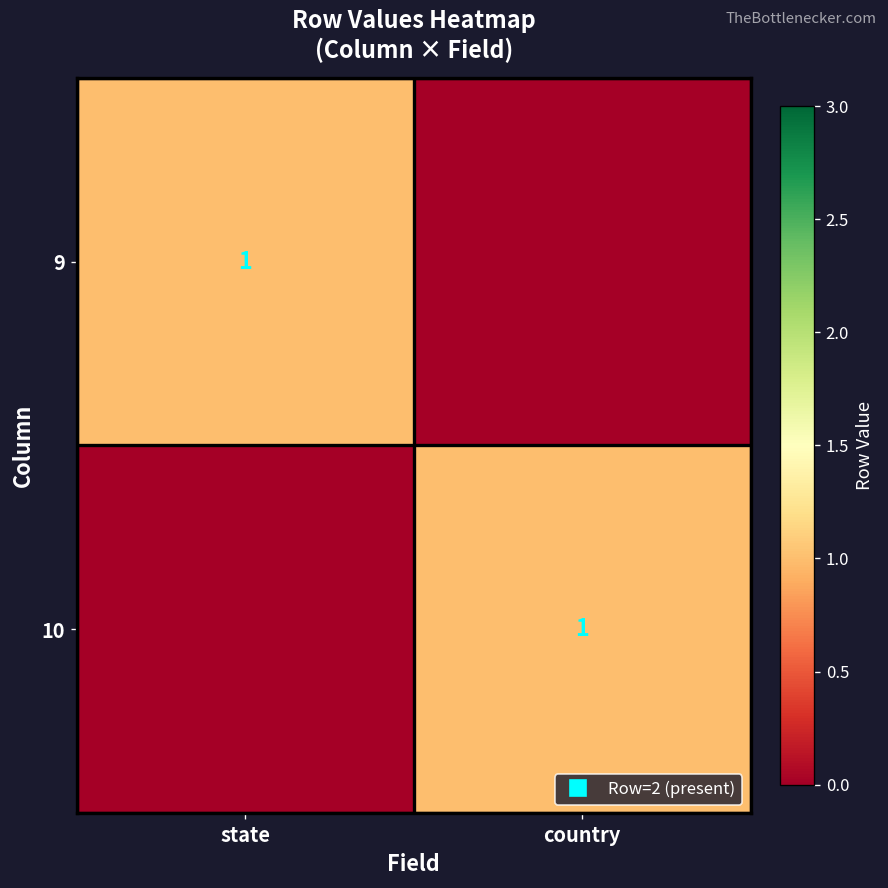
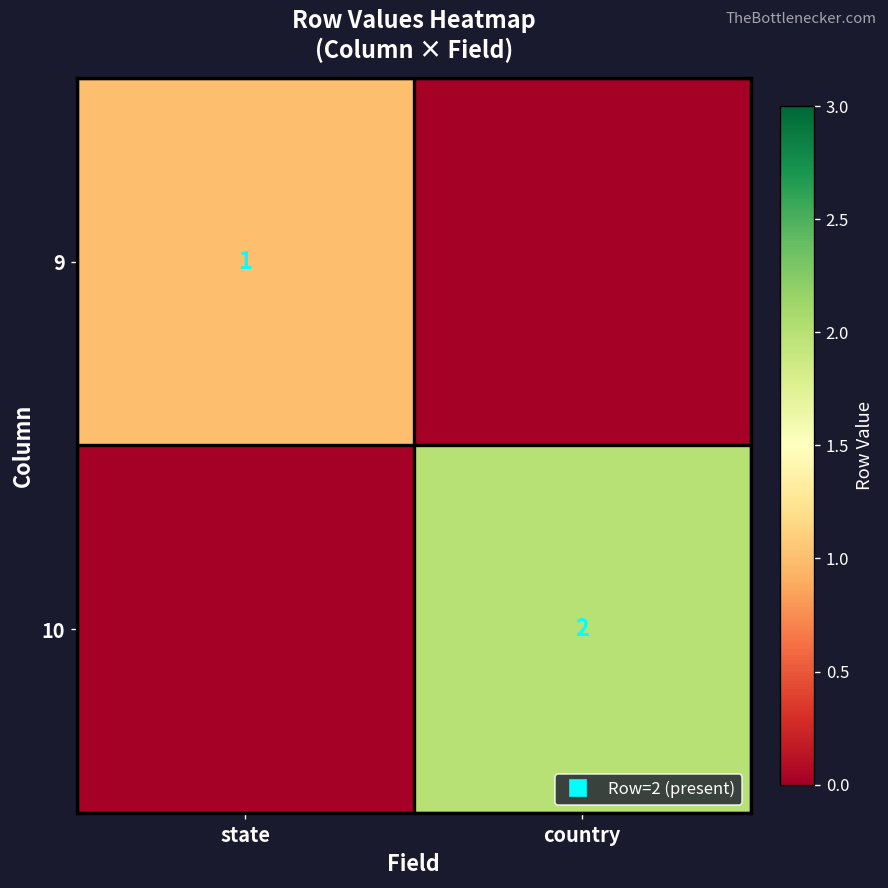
  {
    "9": {
      "state": 1
    },
    "10": {
-     "country": 1
+     "country": 2
    }
  }
